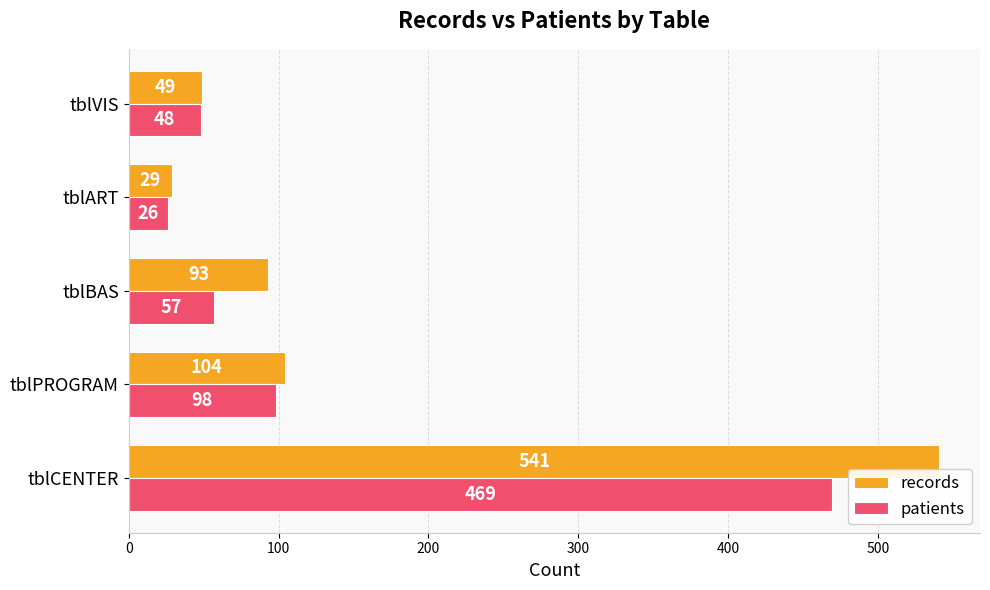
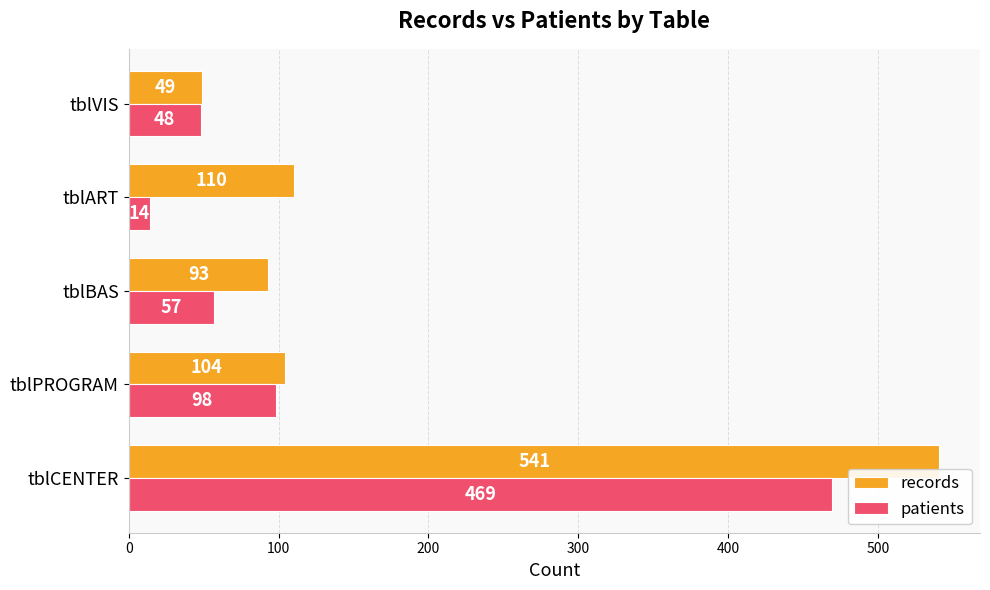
  {
    "records": {
      "tblVIS": 49,
-     "tblART": 29,
+     "tblART": 110,
      "tblBAS": 93,
      "tblPROGRAM": 104,
      "tblCENTER": 541
    },
    "patients": {
      "tblVIS": 48,
-     "tblART": 26,
+     "tblART": 14,
      "tblBAS": 57,
      "tblPROGRAM": 98,
      "tblCENTER": 469
    }
  }
